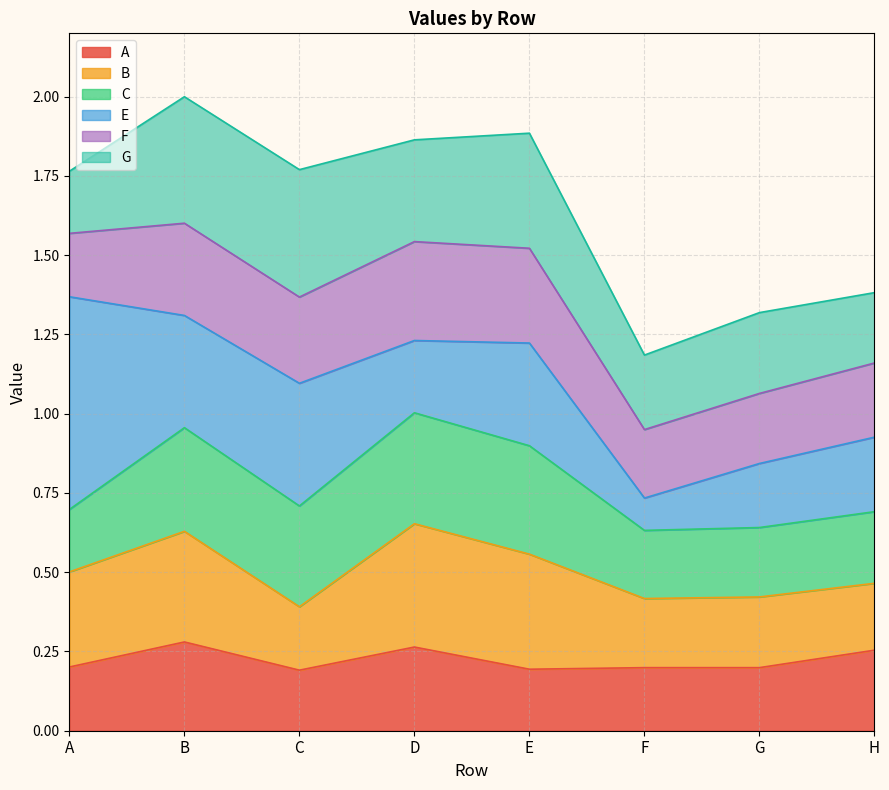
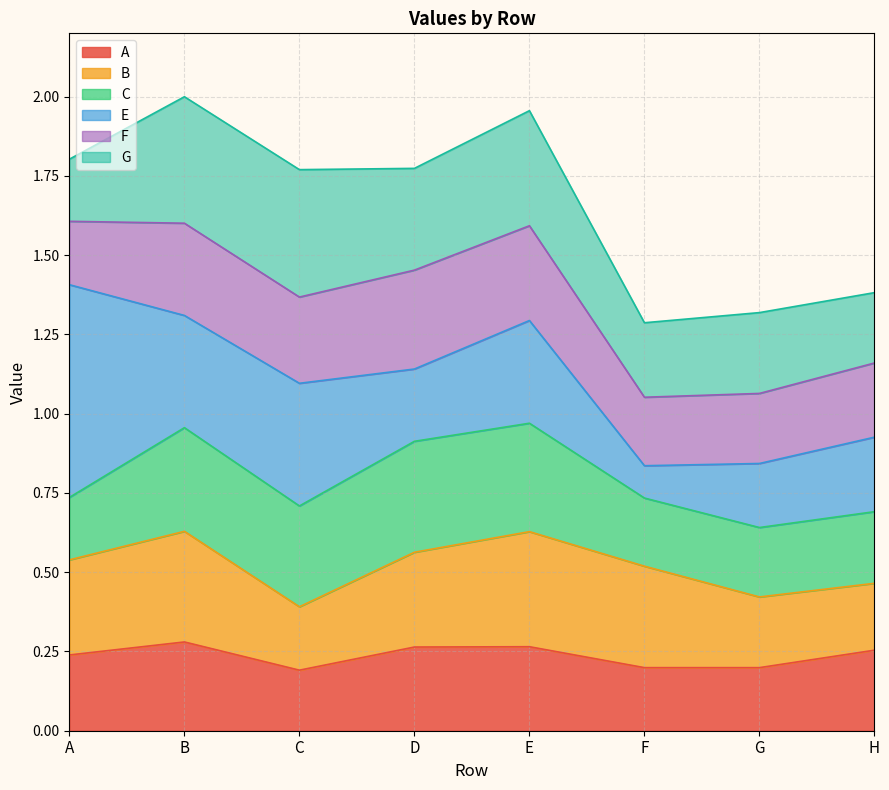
  {
    "A": {
-     "A": 0.20,
+     "A": 0.24,
      "B": 0.28,
      "C": 0.19,
      "D": 0.26,
-     "E": 0.19,
+     "E": 0.27,
      "F": 0.20,
      "G": 0.20,
      "H": 0.25
    },
    "B": {
      "A": 0.30,
      "B": 0.35,
      "C": 0.20,
-     "D": 0.39,
+     "D": 0.30,
      "E": 0.36,
-     "F": 0.22,
+     "F": 0.32,
      "G": 0.22,
      "H": 0.21
    },
    "E": {
      "A": 0.67,
      "B": 0.35,
      "C": 0.39,
      "D": 0.23,
      "E": 0.32,
      "F": 0.10,
      "G": 0.20,
      "H": 0.24
    },
    "F": {
      "A": 0.20,
      "B": 0.29,
      "C": 0.27,
      "D": 0.31,
      "E": 0.30,
      "F": 0.22,
      "G": 0.22,
      "H": 0.23
    }
  }
